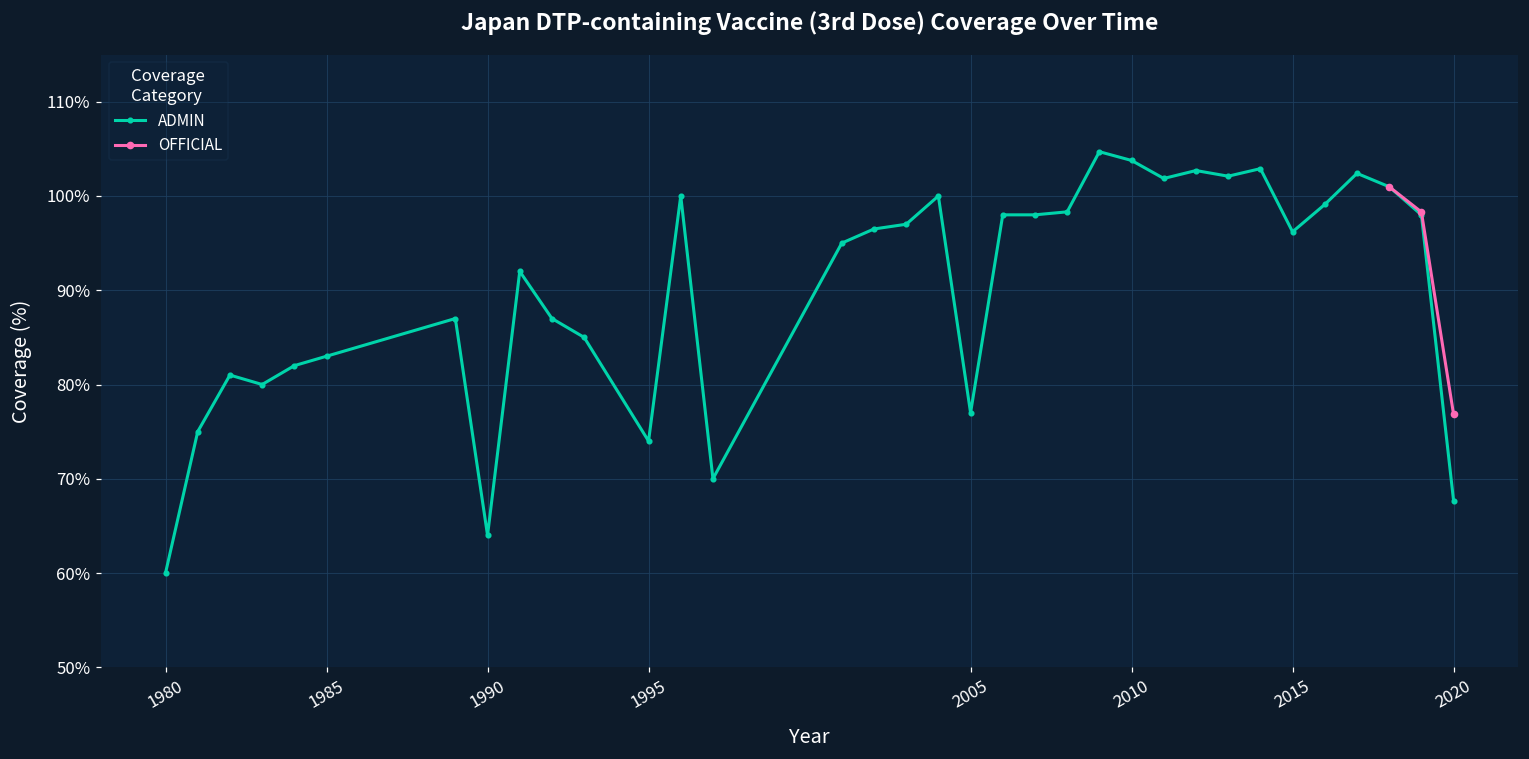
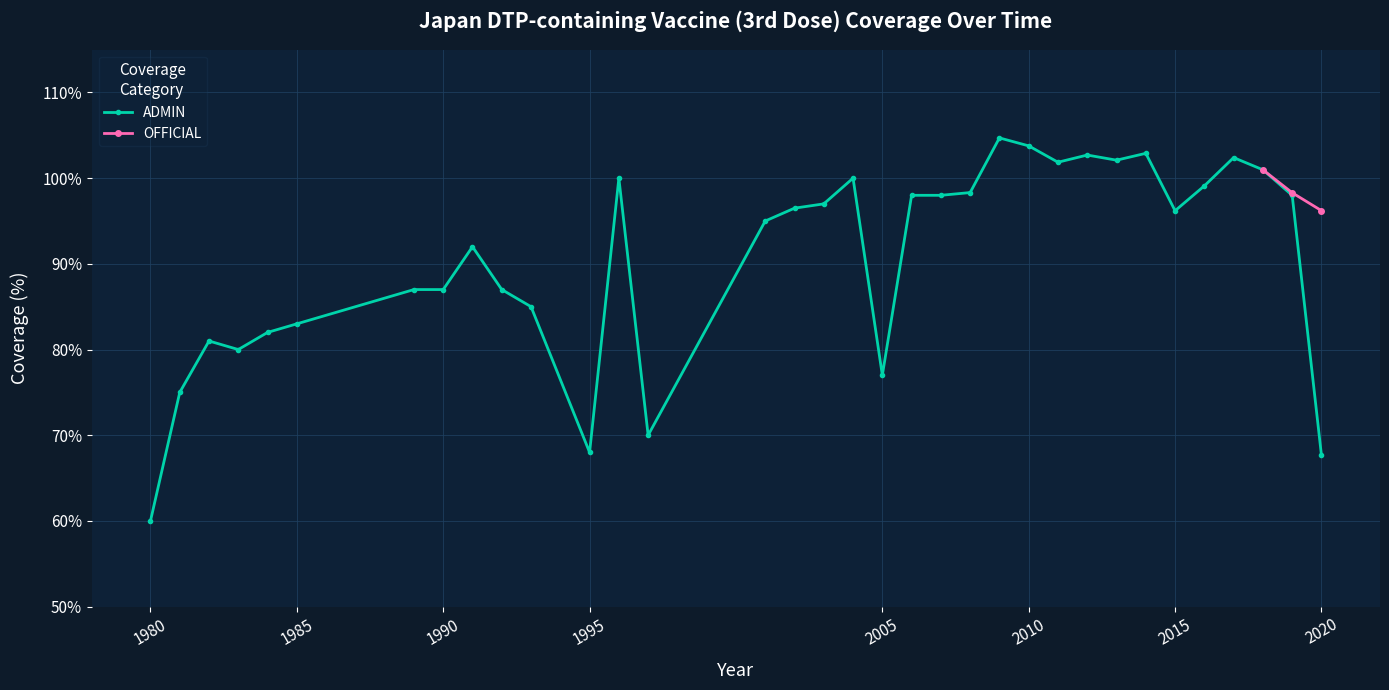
  {
    "ADMIN": {
      "1980": "60%",
      "1985": "83%",
-     "1990": "64%",
-     "1995": "74%",
+     "1990": "87%",
+     "1995": "68%",
      "2005": "77%",
      "2010": "104%",
      "2015": "96%",
      "2020": "68%"
    },
    "OFFICIAL": {
-     "2020": "77%"
+     "2020": "96%"
    }
  }
